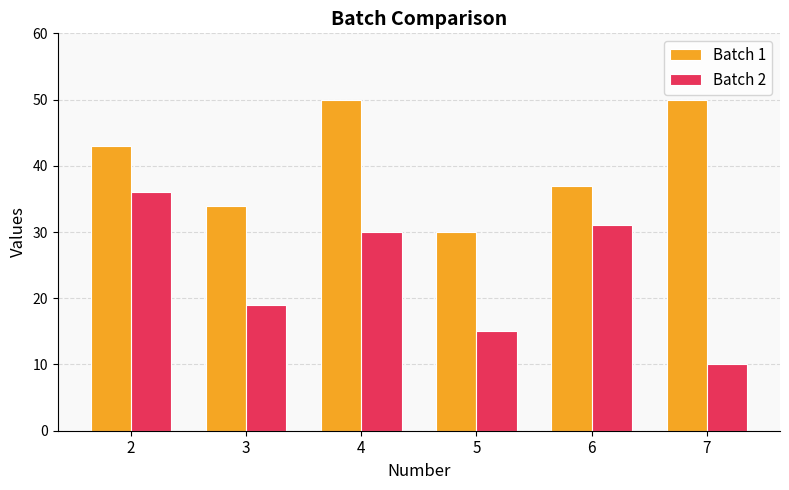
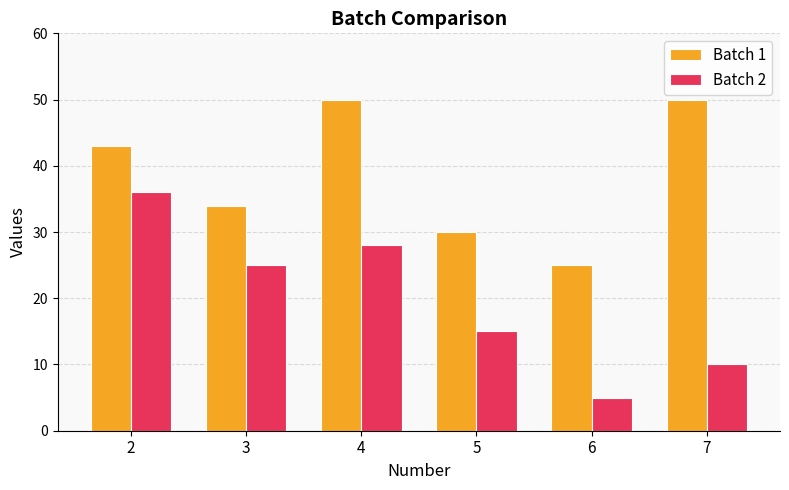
  {
    "Batch 1": {
      "2": 43,
      "3": 34,
      "4": 50,
      "5": 30,
-     "6": 37,
+     "6": 25,
      "7": 50
    },
    "Batch 2": {
      "2": 36,
-     "3": 19,
-     "4": 30,
+     "3": 25,
+     "4": 28,
      "5": 15,
-     "6": 31,
+     "6": 5,
      "7": 10
    }
  }
